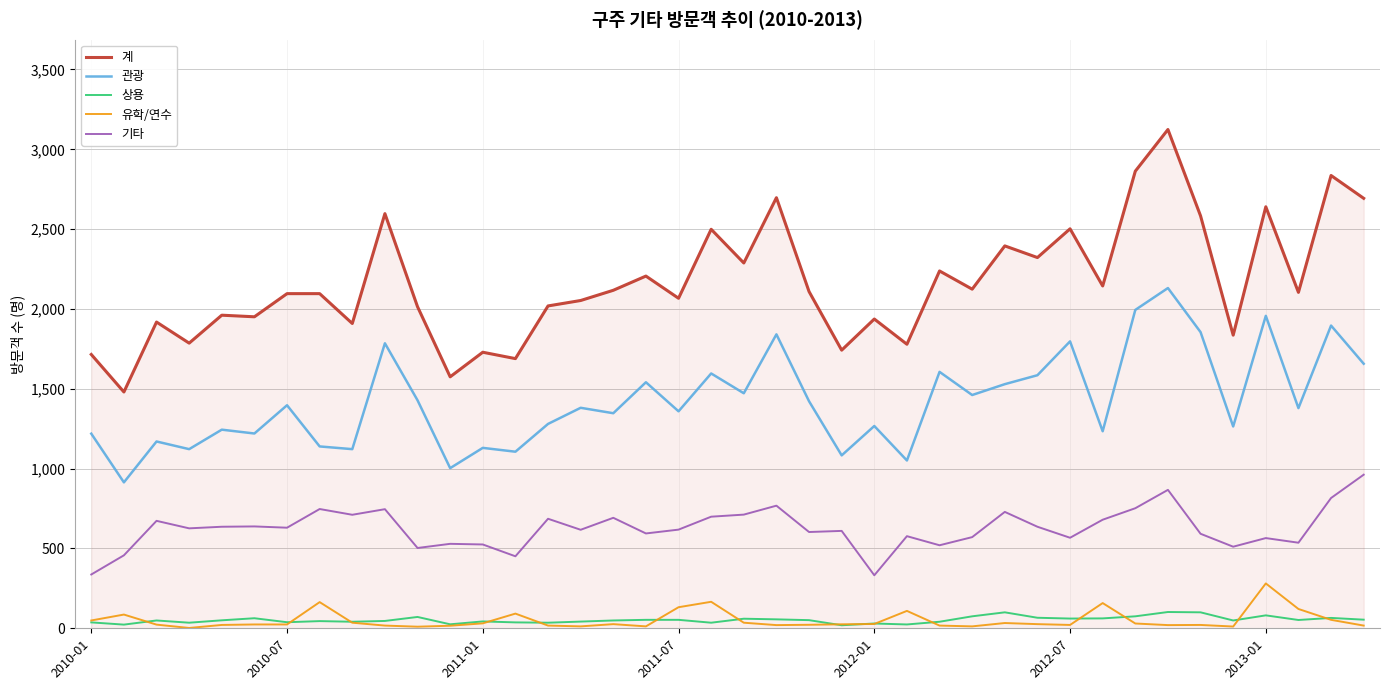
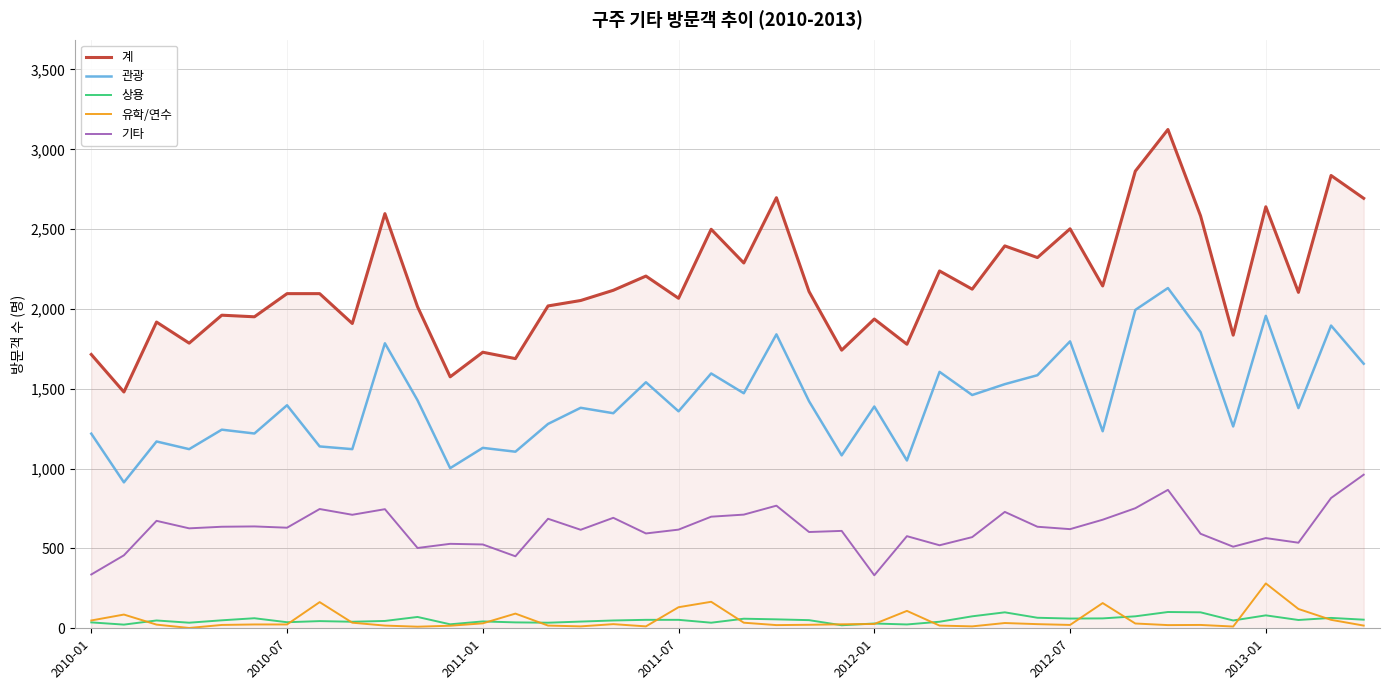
  {
    "계": {
      "2010-01": "1,720",
      "2010-07": "2,100",
      "2011-01": "1,730",
      "2011-07": "2,070",
      "2012-01": "1,940",
      "2012-07": "2,500",
      "2013-01": "2,640"
    },
    "관광": {
      "2010-01": "1,220",
      "2010-07": "1,400",
      "2011-01": "1,130",
      "2011-07": "1,360",
-     "2012-01": "1,270",
+     "2012-01": "1,390",
      "2012-07": "1,800",
      "2013-01": "1,960"
    },
    "상용": {
      "2011-07": "50",
      "2012-07": "60",
      "2013-01": "80"
    },
    "유학/연수": {
      "2011-07": "130",
      "2012-07": "20",
      "2013-01": "280"
    },
    "기타": {
      "2010-01": "340",
      "2010-07": "630",
      "2011-01": "530",
      "2011-07": "620",
      "2012-01": "330",
-     "2012-07": "570",
+     "2012-07": "620",
      "2013-01": "570"
    }
  }
